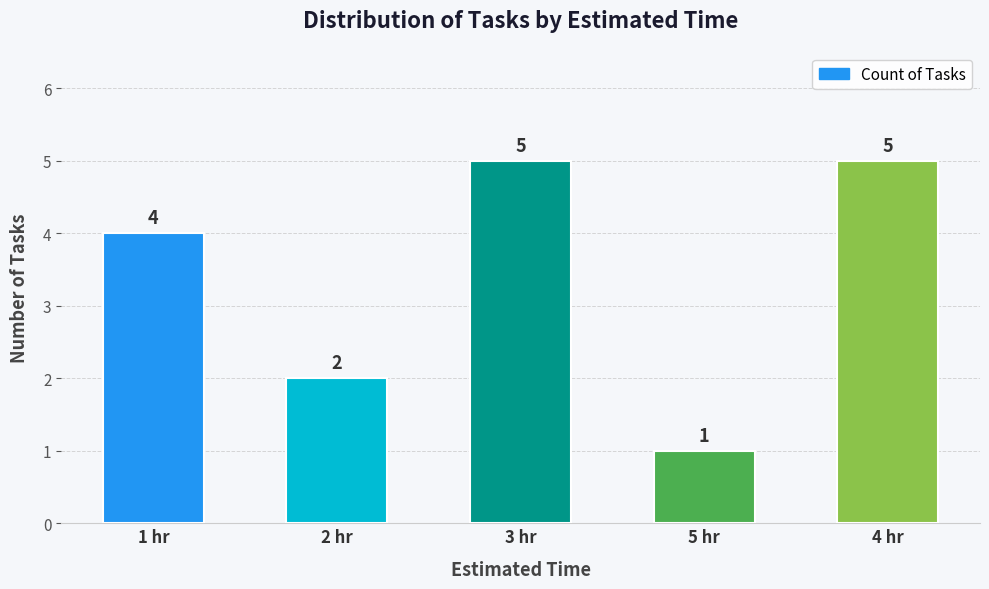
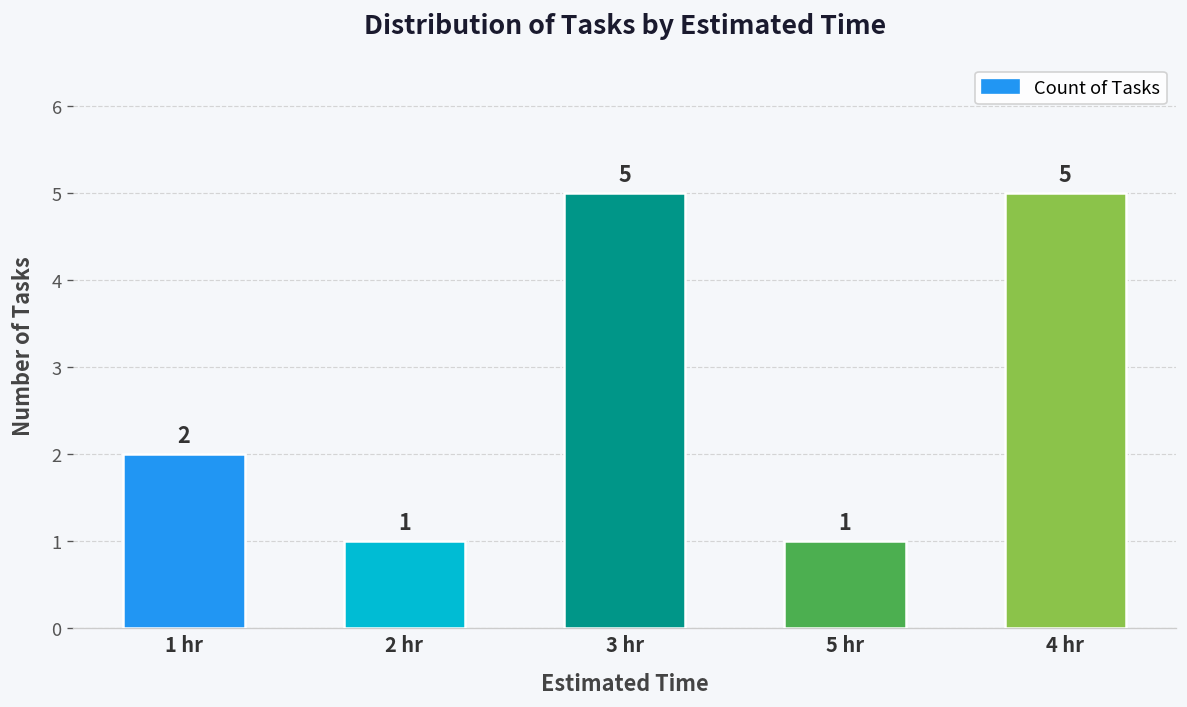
  {
-   "1 hr": 4,
-   "2 hr": 2,
+   "1 hr": 2,
+   "2 hr": 1,
    "3 hr": 5,
    "5 hr": 1,
    "4 hr": 5
  }
